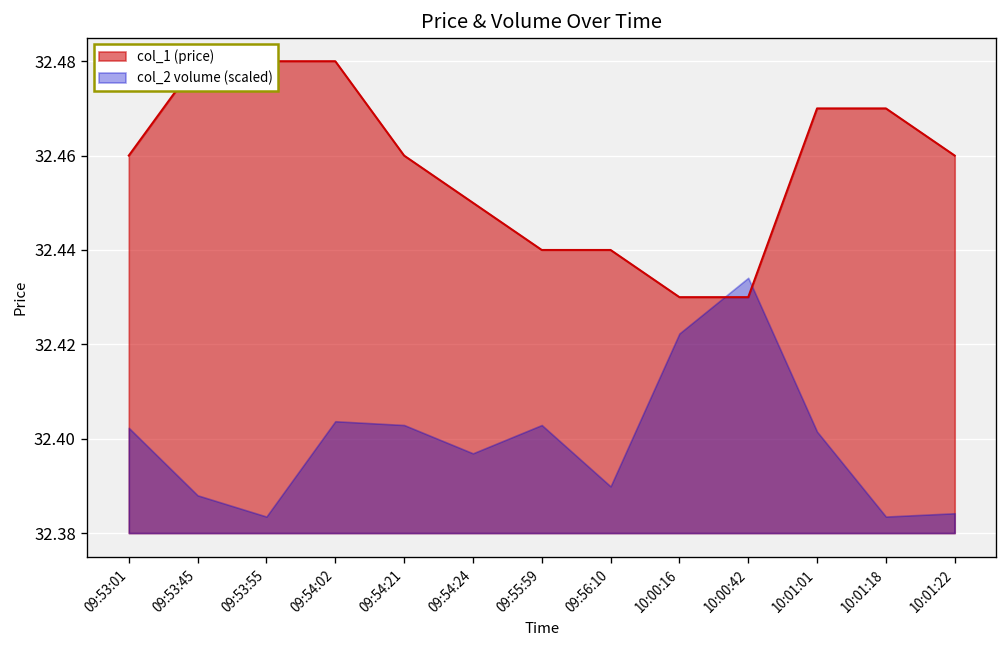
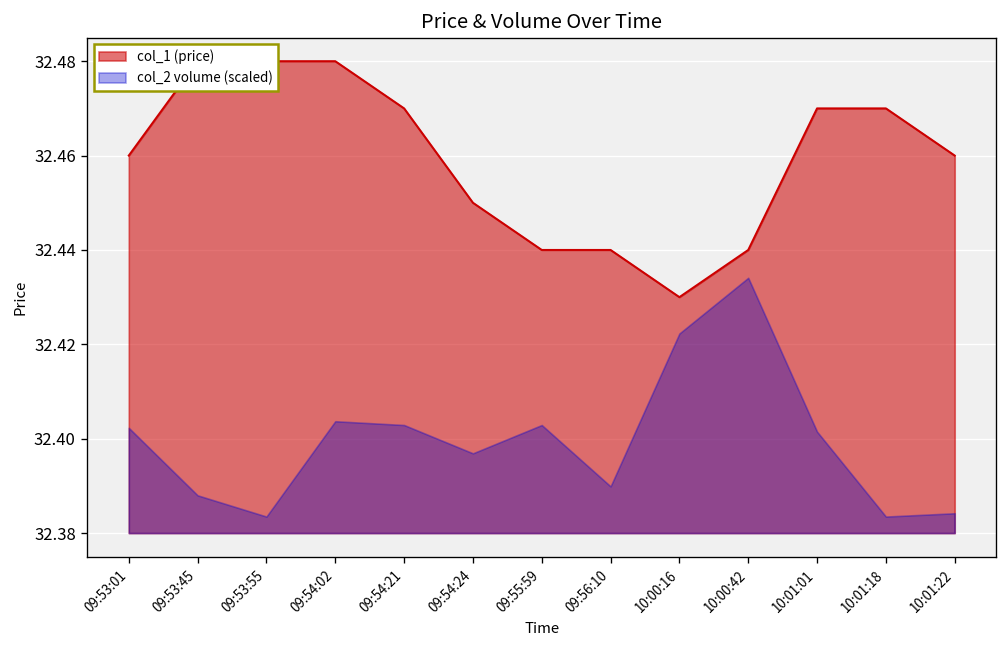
  {
    "col_1 (price)": {
      "09:53:01": 32.46,
      "09:54:02": 32.48,
-     "09:54:21": 32.46,
+     "09:54:21": 32.47,
      "09:54:24": 32.45,
      "09:55:59": 32.44,
      "09:56:10": 32.44,
      "10:00:16": 32.43,
-     "10:00:42": 32.43,
+     "10:00:42": 32.44,
      "10:01:01": 32.47,
      "10:01:18": 32.47,
      "10:01:22": 32.46
    },
    "col_2 volume (scaled)": {
      "09:53:01": 32.402,
      "09:53:45": 32.388,
      "09:53:55": 32.384,
      "09:54:02": 32.404,
      "09:54:21": 32.403,
      "09:54:24": 32.397,
      "09:55:59": 32.403,
      "09:56:10": 32.39,
      "10:00:16": 32.422,
      "10:00:42": 32.434,
      "10:01:01": 32.402,
      "10:01:18": 32.384,
      "10:01:22": 32.384
    }
  }
